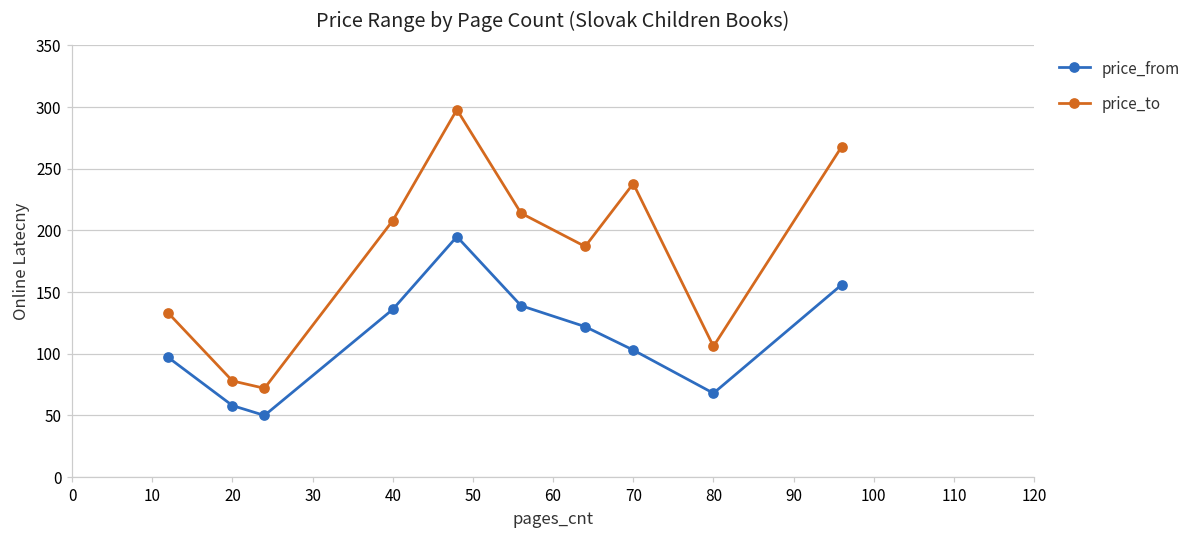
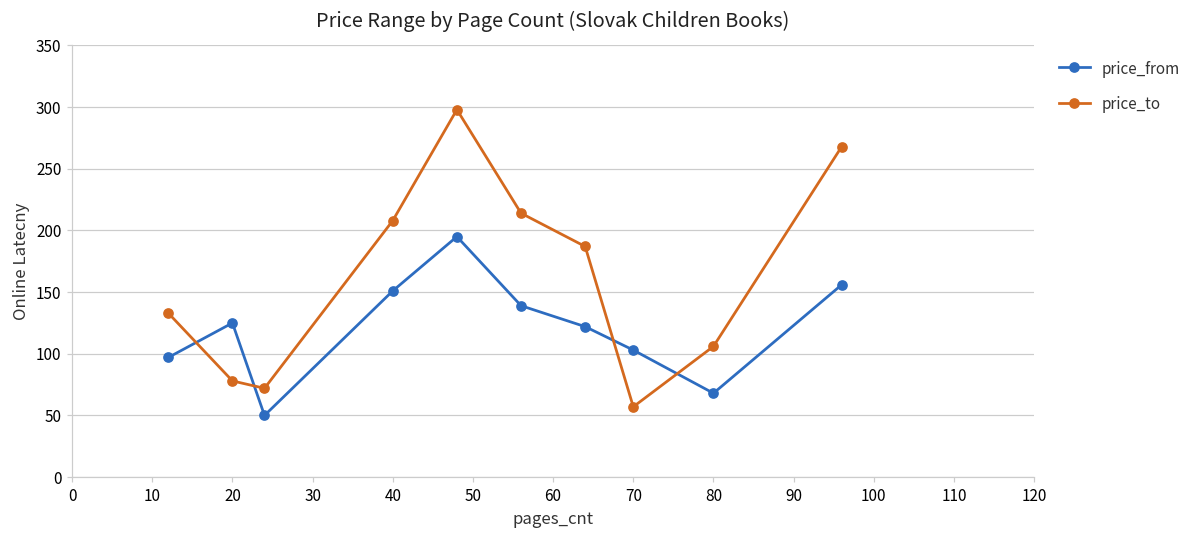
  {
    "price_from": {
-     "20": 58,
-     "40": 136,
+     "20": 125,
+     "40": 151,
      "70": 103,
      "80": 68
    },
    "price_to": {
      "20": 78,
      "40": 208,
-     "70": 238,
+     "70": 57,
      "80": 106
    }
  }
